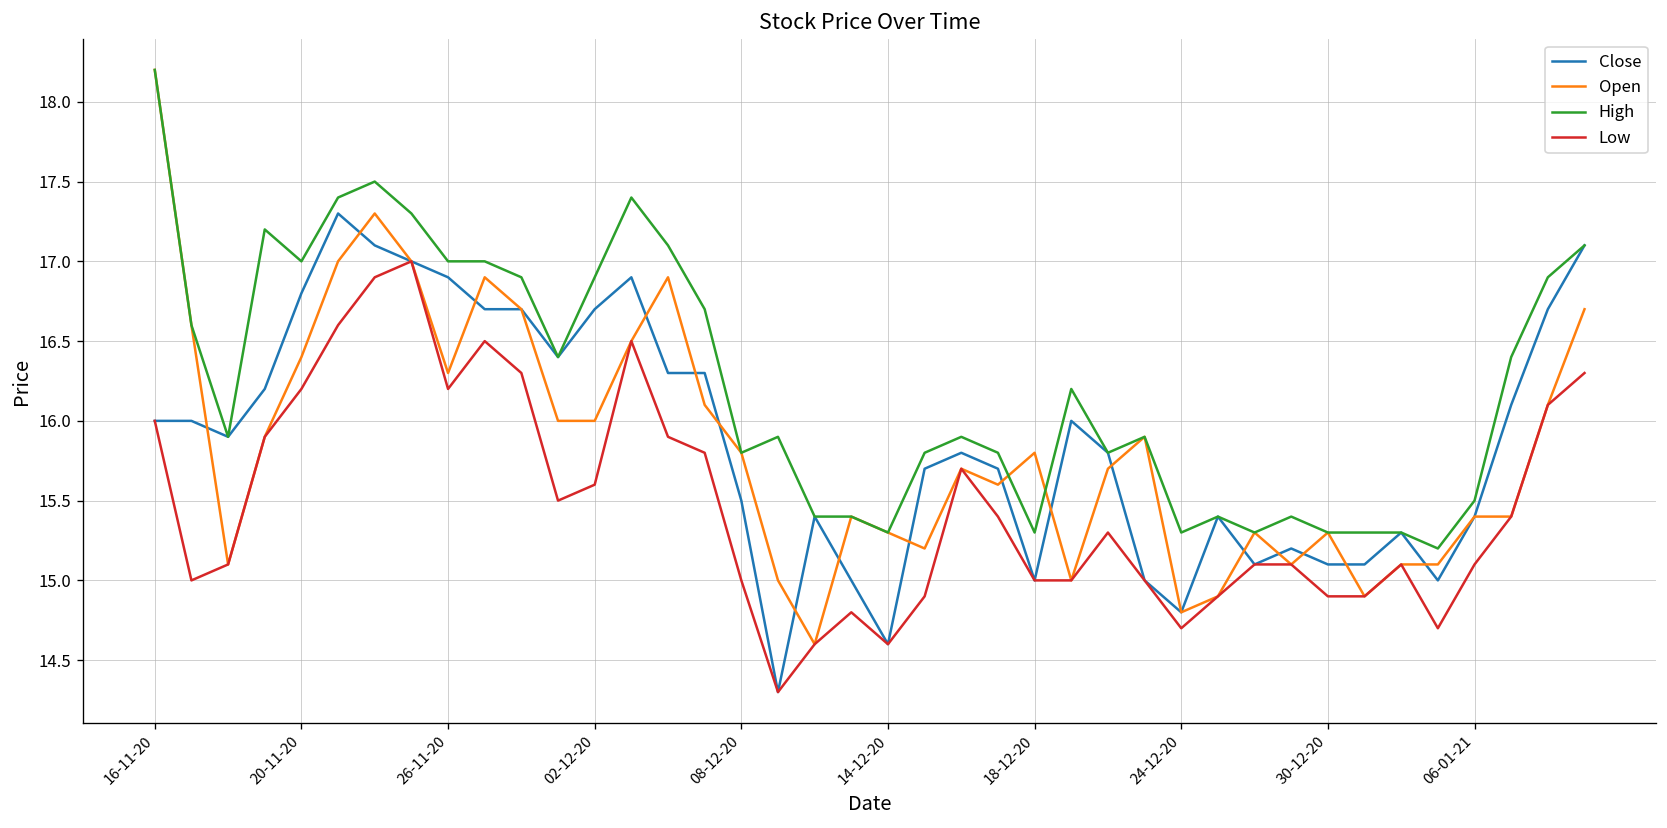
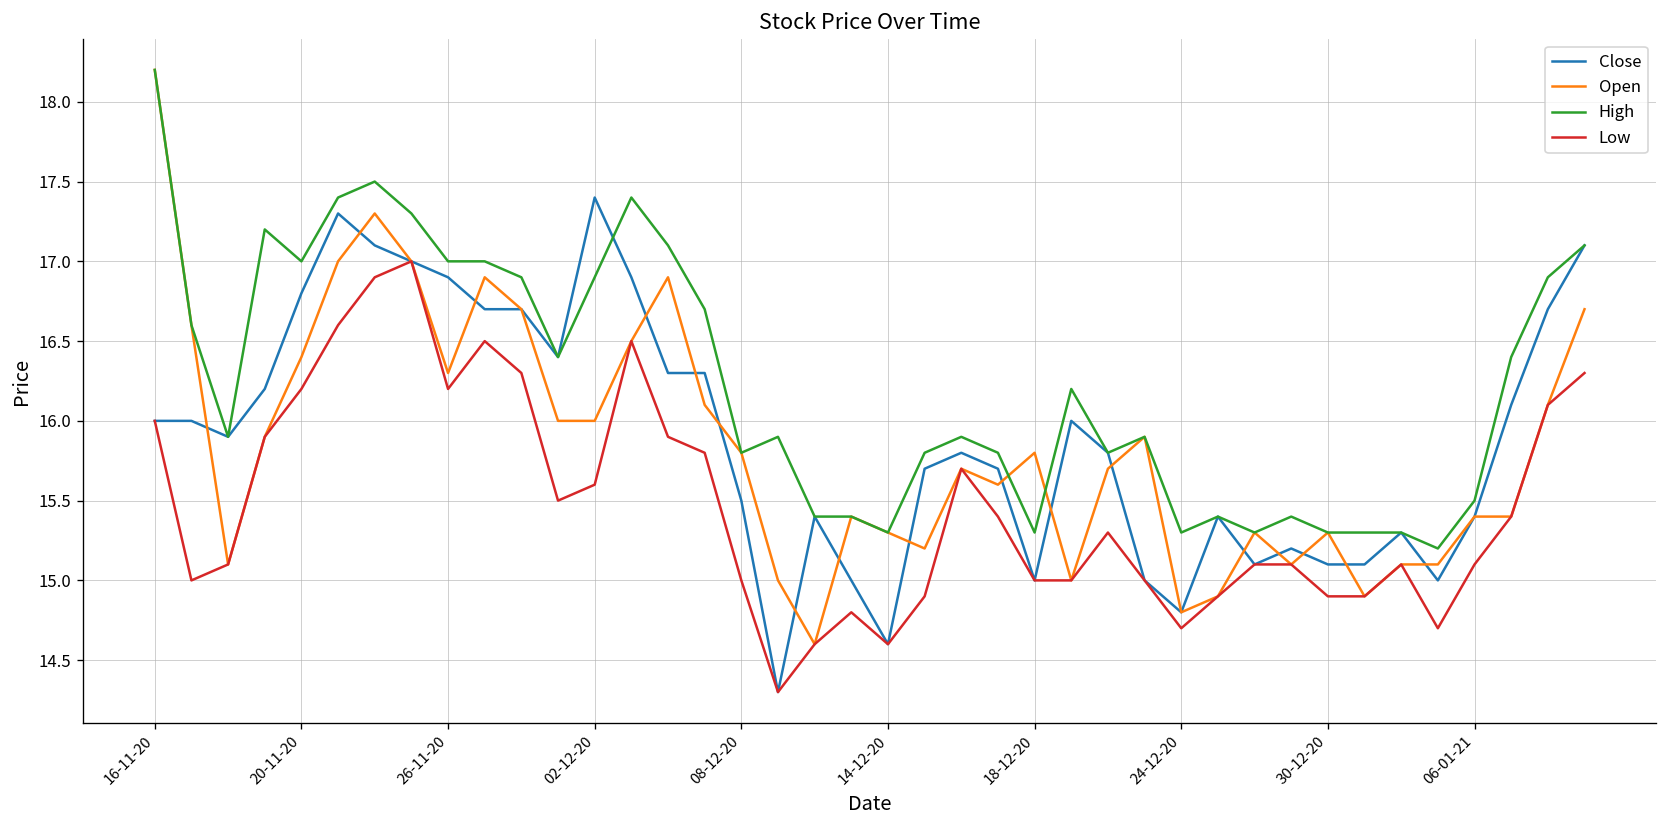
  {
    "Close": {
      "20-11-20": 16.8,
      "26-11-20": 16.9,
-     "02-12-20": 16.7,
+     "02-12-20": 17.4,
      "08-12-20": 15.5,
      "30-12-20": 15.1
    },
    "Open": {
      "20-11-20": 16.4,
      "26-11-20": 16.3,
      "02-12-20": 16.0,
      "18-12-20": 15.8
    },
    "High": {
      "20-11-20": 17.0,
      "26-11-20": 17.0,
      "02-12-20": 16.9,
      "18-12-20": 15.3,
      "24-12-20": 15.3,
      "06-01-21": 15.5
    },
    "Low": {
      "20-11-20": 16.2,
      "26-11-20": 16.2,
      "02-12-20": 15.6,
      "08-12-20": 15.0,
      "24-12-20": 14.7,
      "30-12-20": 14.9,
      "06-01-21": 15.1
    }
  }
